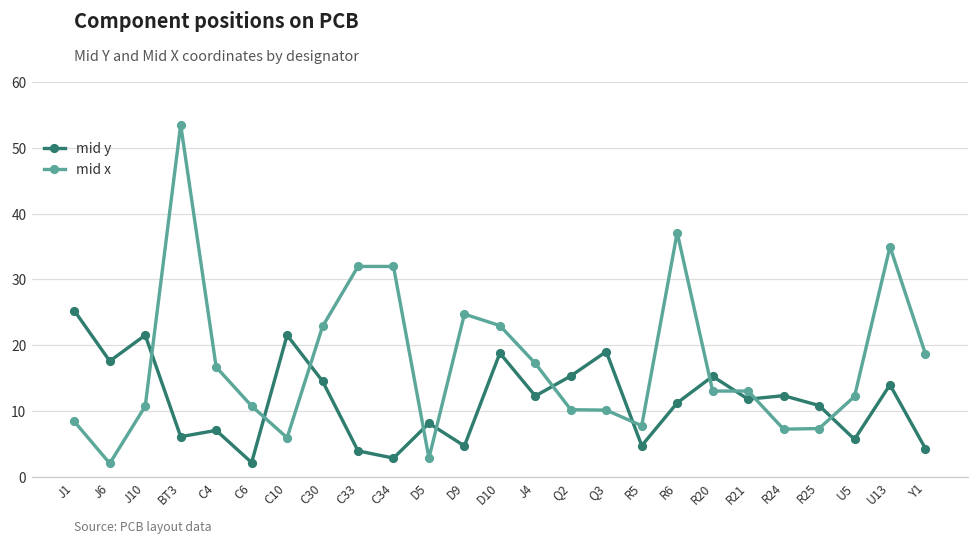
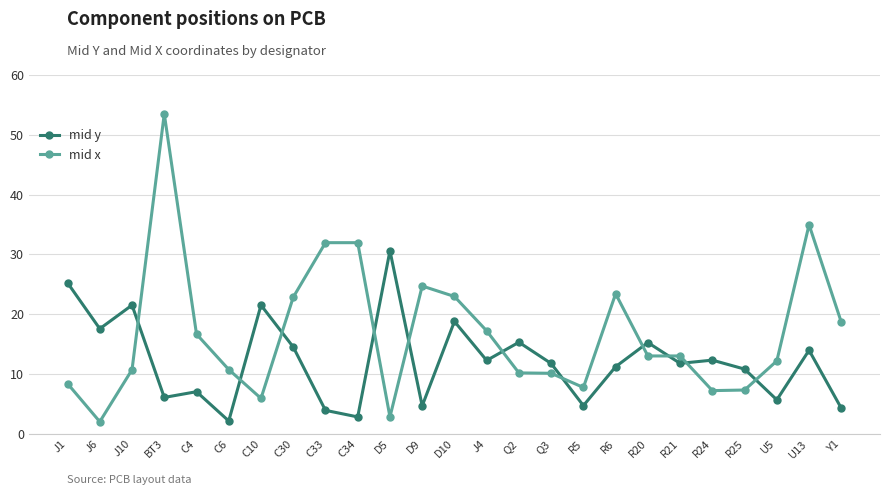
  {
    "mid y": {
      "J1": 25,
      "J6": 18,
      "J10": 22,
      "BT3": 6,
      "C4": 7,
      "C6": 2,
      "C10": 22,
      "C30": 15,
      "C33": 4,
      "C34": 3,
-     "D5": 8,
+     "D5": 31,
      "D9": 5,
      "D10": 19,
      "J4": 12,
      "Q2": 15,
-     "Q3": 19,
+     "Q3": 12,
      "R5": 5,
      "R6": 11,
      "R20": 15,
      "R21": 12,
      "R24": 12,
      "R25": 11,
      "U5": 6,
      "U13": 14,
      "Y1": 4
    },
    "mid x": {
      "J1": 8,
      "J6": 2,
      "J10": 11,
      "BT3": 54,
      "C4": 17,
      "C6": 11,
      "C10": 6,
      "C30": 23,
      "C33": 32,
      "C34": 32,
      "D5": 3,
      "D9": 25,
      "D10": 23,
      "J4": 17,
      "Q2": 10,
      "Q3": 10,
      "R5": 8,
-     "R6": 37,
+     "R6": 23,
      "R20": 13,
      "R21": 13,
      "R24": 7,
      "R25": 7,
      "U5": 12,
      "U13": 35,
      "Y1": 19
    }
  }
